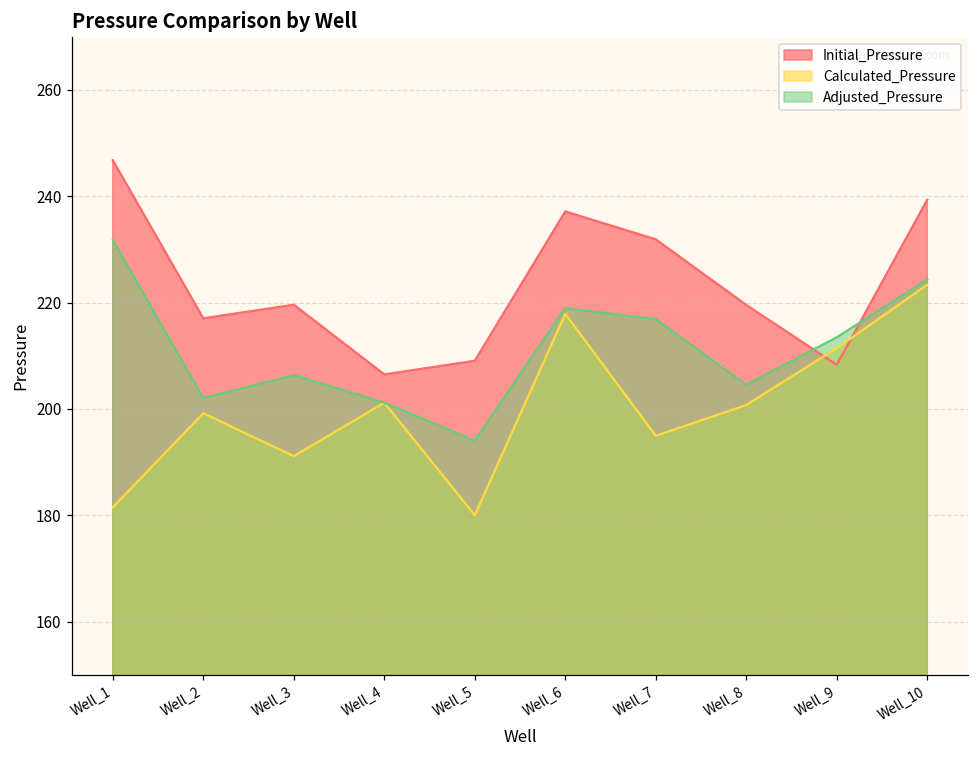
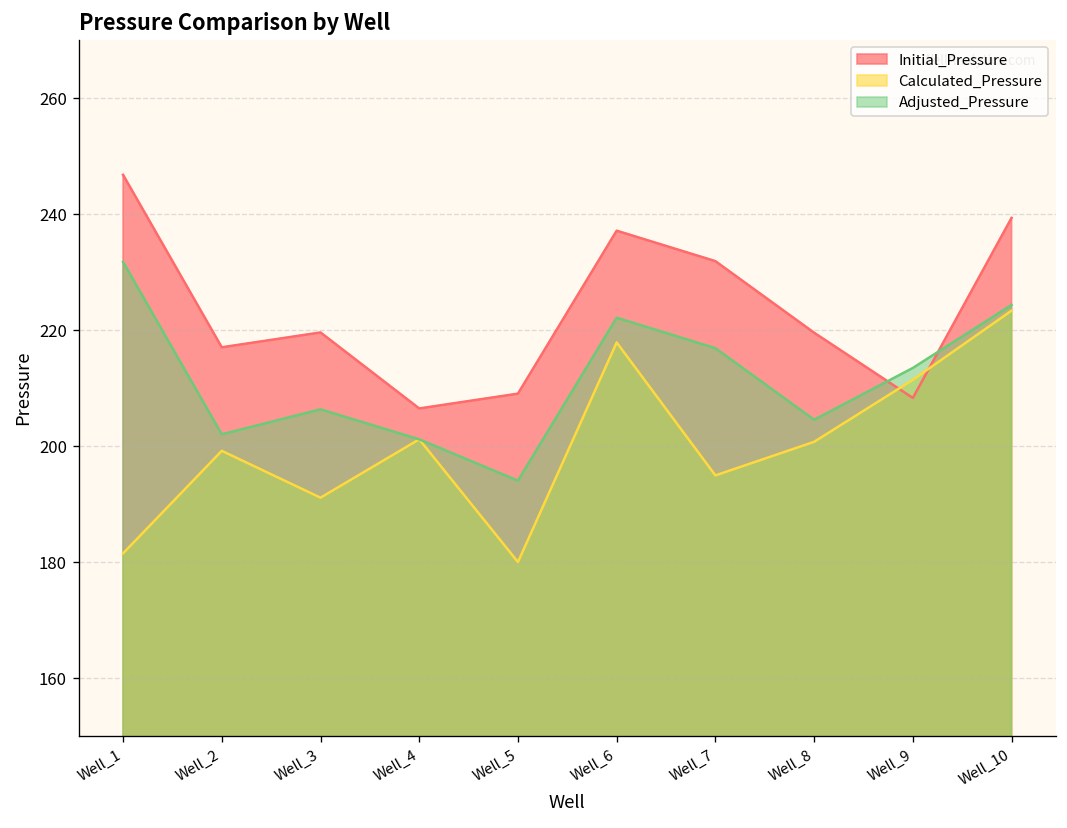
  {
    "Initial_Pressure": {
      "Well_1": 247,
      "Well_2": 217,
      "Well_3": 220,
      "Well_4": 206,
      "Well_5": 209,
      "Well_6": 237,
      "Well_7": 232,
      "Well_8": 220,
      "Well_9": 208,
      "Well_10": 239
    },
    "Calculated_Pressure": {
      "Well_1": 182,
      "Well_2": 199,
      "Well_3": 191,
      "Well_5": 180,
      "Well_6": 218,
      "Well_7": 195,
      "Well_8": 201,
      "Well_9": 211,
      "Well_10": 223
    },
    "Adjusted_Pressure": {
      "Well_1": 232,
      "Well_2": 202,
      "Well_3": 206,
      "Well_5": 194,
-     "Well_6": 219,
+     "Well_6": 222,
      "Well_7": 217,
      "Well_8": 205,
      "Well_9": 213,
      "Well_10": 224
    }
  }
